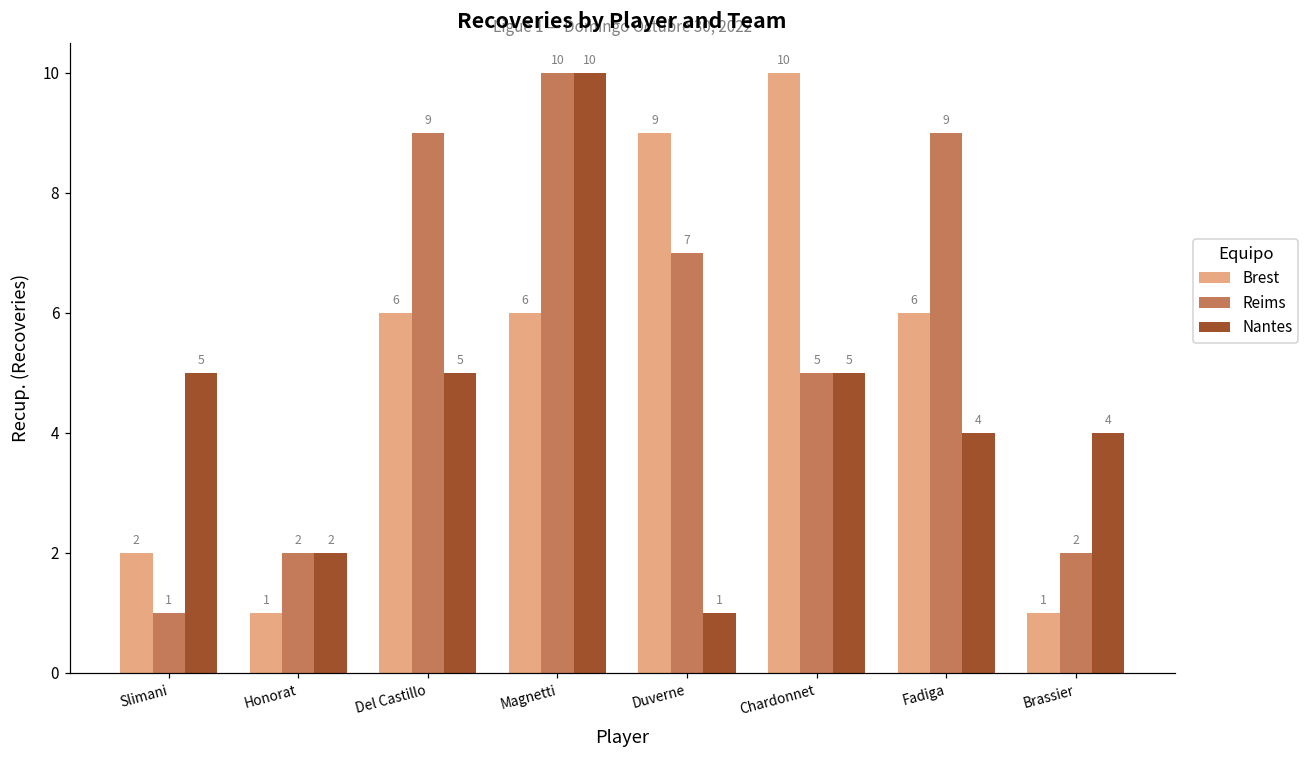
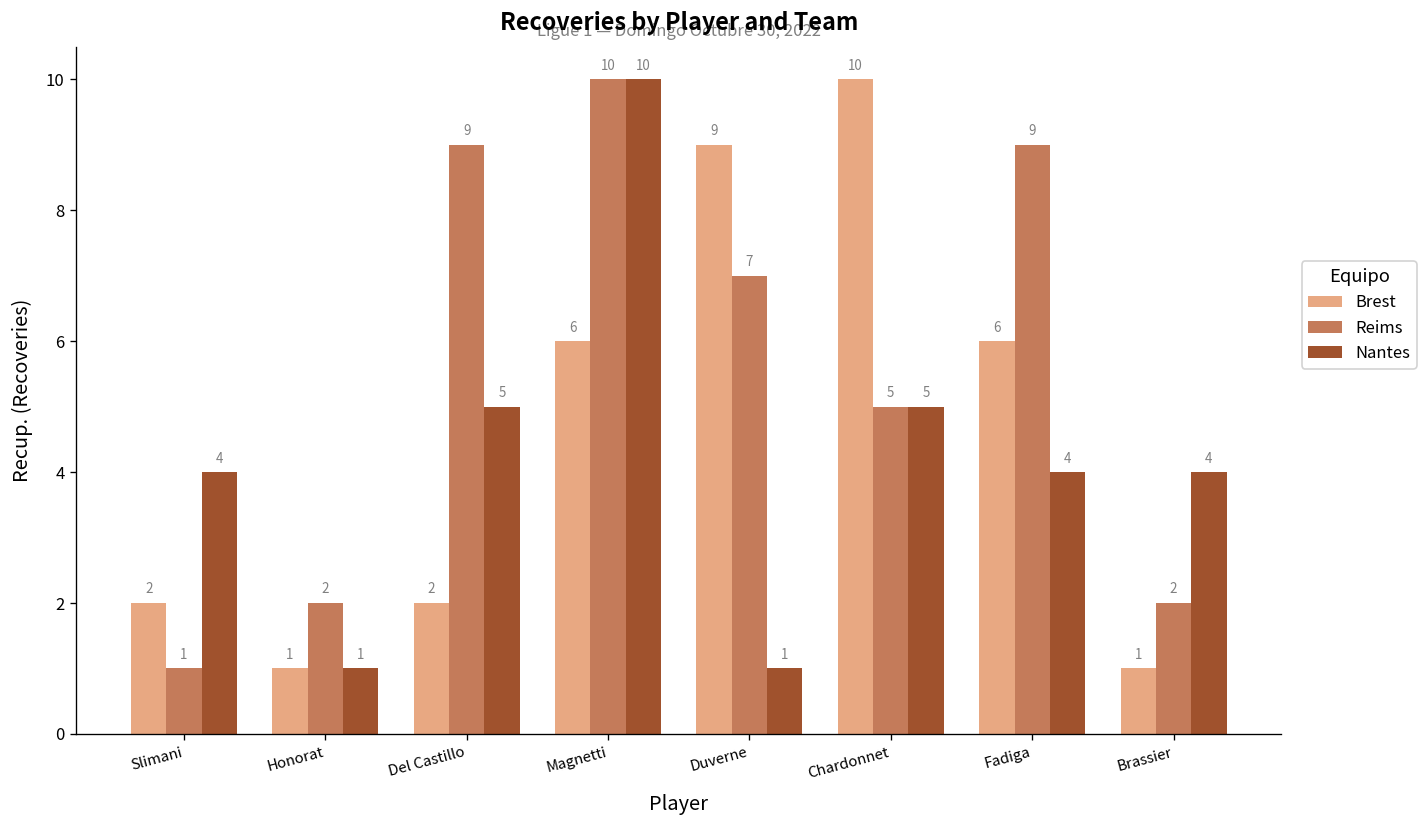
  {
    "Brest": {
      "Slimani": 2,
      "Honorat": 1,
-     "Del Castillo": 6,
+     "Del Castillo": 2,
      "Magnetti": 6,
      "Duverne": 9,
      "Chardonnet": 10,
      "Fadiga": 6,
      "Brassier": 1
    },
    "Reims": {
      "Slimani": 1,
      "Honorat": 2,
      "Del Castillo": 9,
      "Magnetti": 10,
      "Duverne": 7,
      "Chardonnet": 5,
      "Fadiga": 9,
      "Brassier": 2
    },
    "Nantes": {
-     "Slimani": 5,
-     "Honorat": 2,
+     "Slimani": 4,
+     "Honorat": 1,
      "Del Castillo": 5,
      "Magnetti": 10,
      "Duverne": 1,
      "Chardonnet": 5,
      "Fadiga": 4,
      "Brassier": 4
    }
  }
